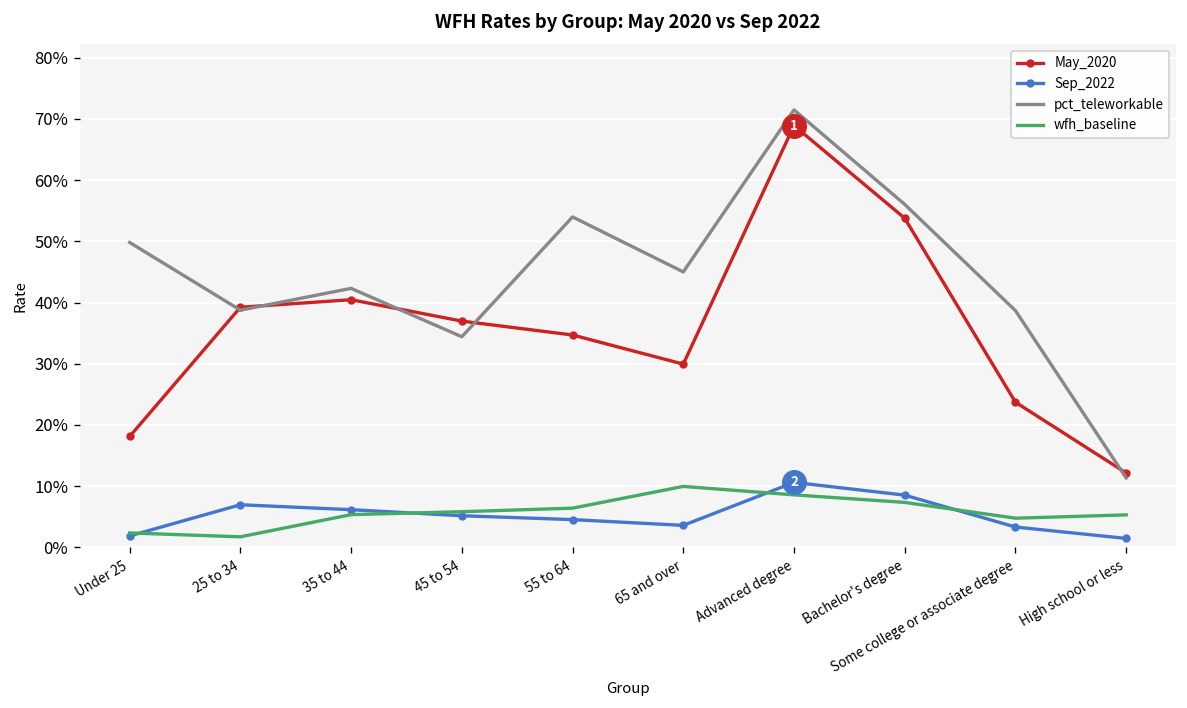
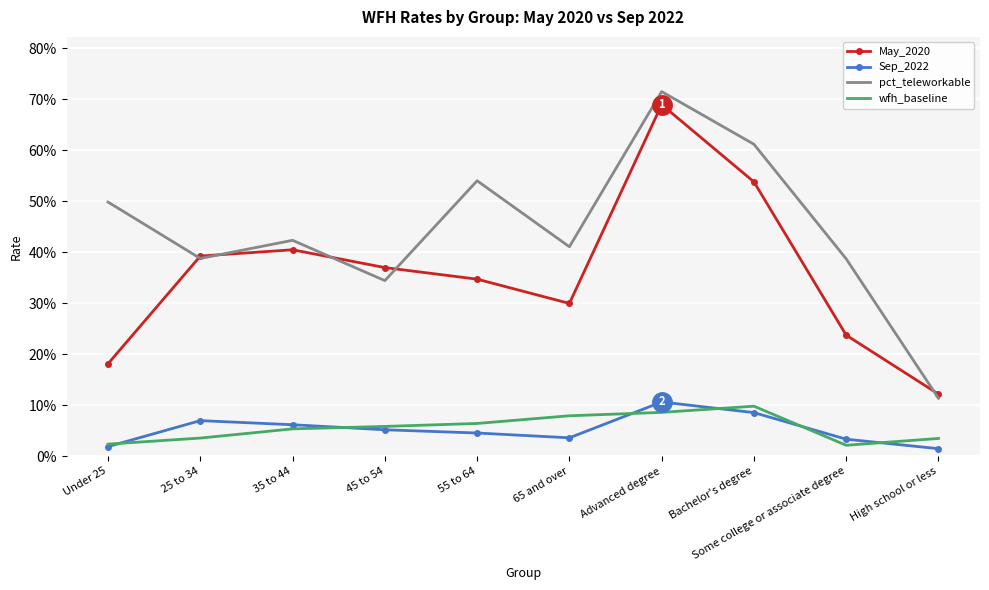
  {
    "pct_teleworkable": {
      "Under 25": "50%",
      "35 to 44": "42%",
      "45 to 54": "34%",
      "55 to 64": "54%",
-     "65 and over": "45%",
-     "Bachelor's degree": "56%",
+     "65 and over": "41%",
+     "Bachelor's degree": "61%",
      "Some college or associate degree": "39%",
      "High school or less": "11%"
    },
    "wfh_baseline": {
-     "25 to 34": "2%",
+     "25 to 34": "4%",
      "35 to 44": "5%",
      "45 to 54": "6%",
      "55 to 64": "6%",
-     "65 and over": "10%",
+     "65 and over": "8%",
      "Advanced degree": "9%",
-     "Bachelor's degree": "7%",
-     "Some college or associate degree": "5%",
-     "High school or less": "5%"
+     "Bachelor's degree": "10%",
+     "Some college or associate degree": "2%",
+     "High school or less": "3%"
    }
  }
